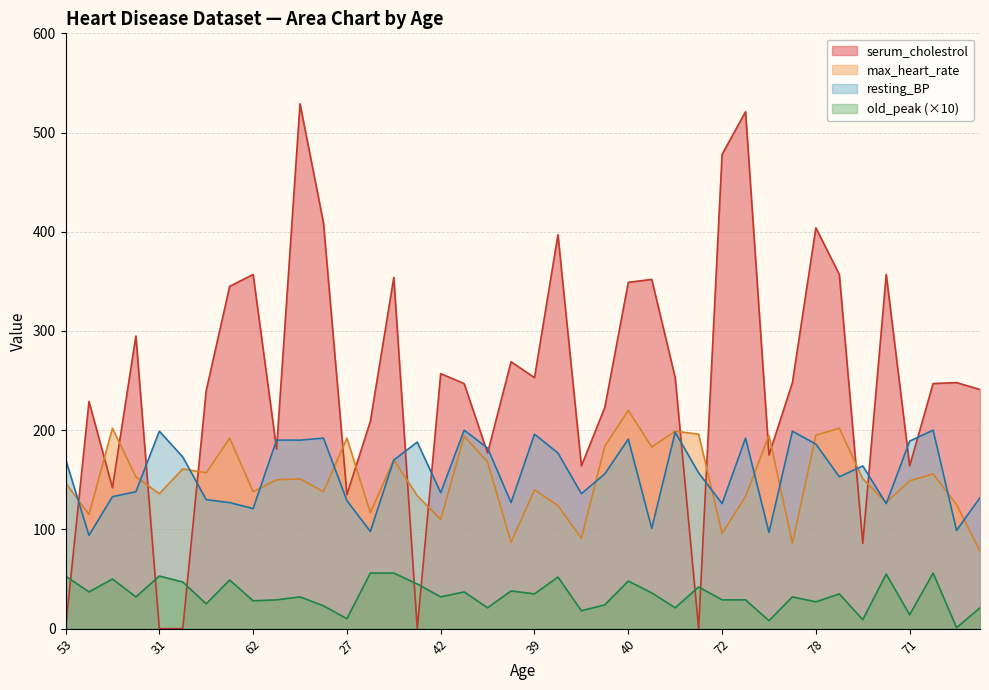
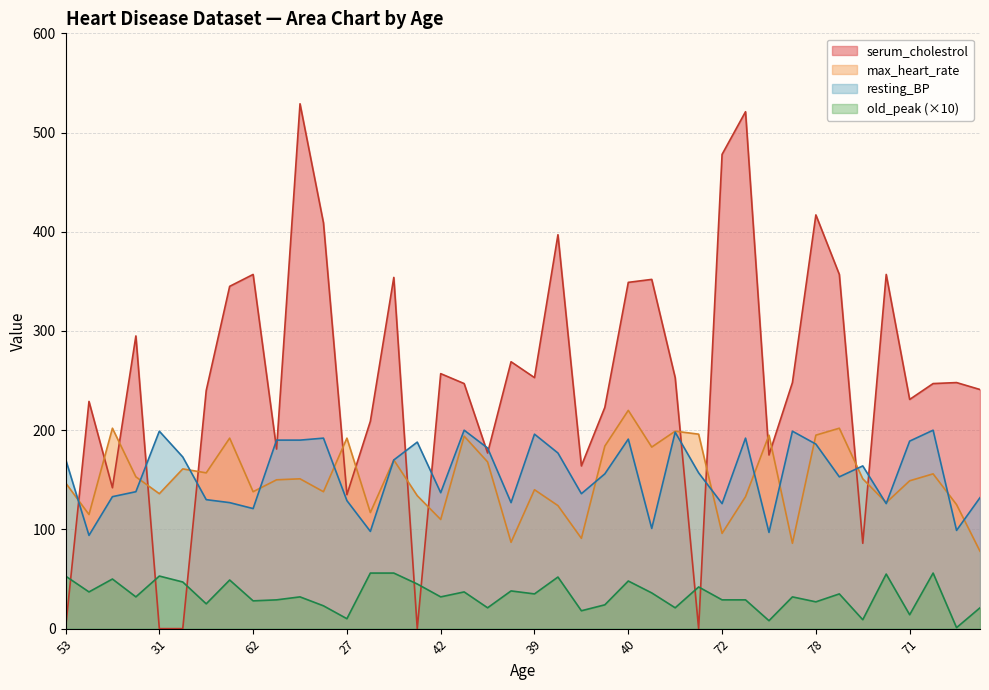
  {
    "serum_cholestrol": {
      "53": 0,
      "62": 360,
      "42": 260,
      "40": 350,
      "72": 480,
-     "78": 400,
-     "71": 160
+     "78": 420,
+     "71": 230
    },
    "max_heart_rate": {
      "53": 150,
      "62": 140,
      "42": 110,
      "40": 220,
      "72": 100,
      "78": 200,
      "71": 150
    }
  }
